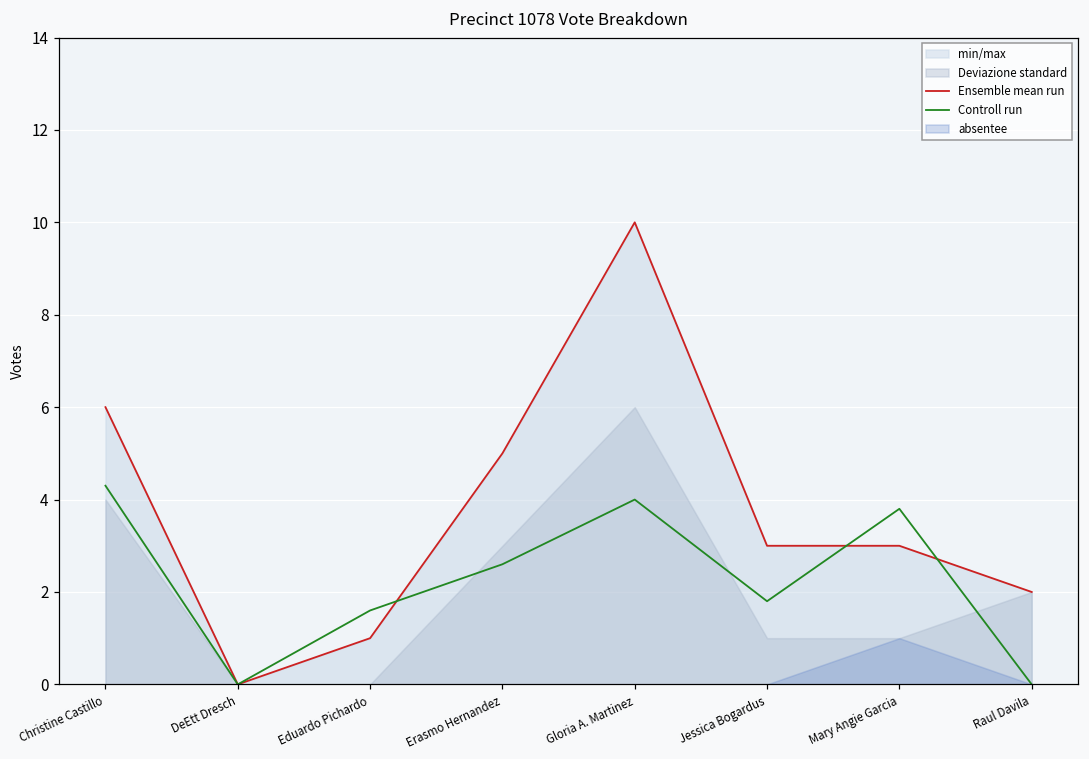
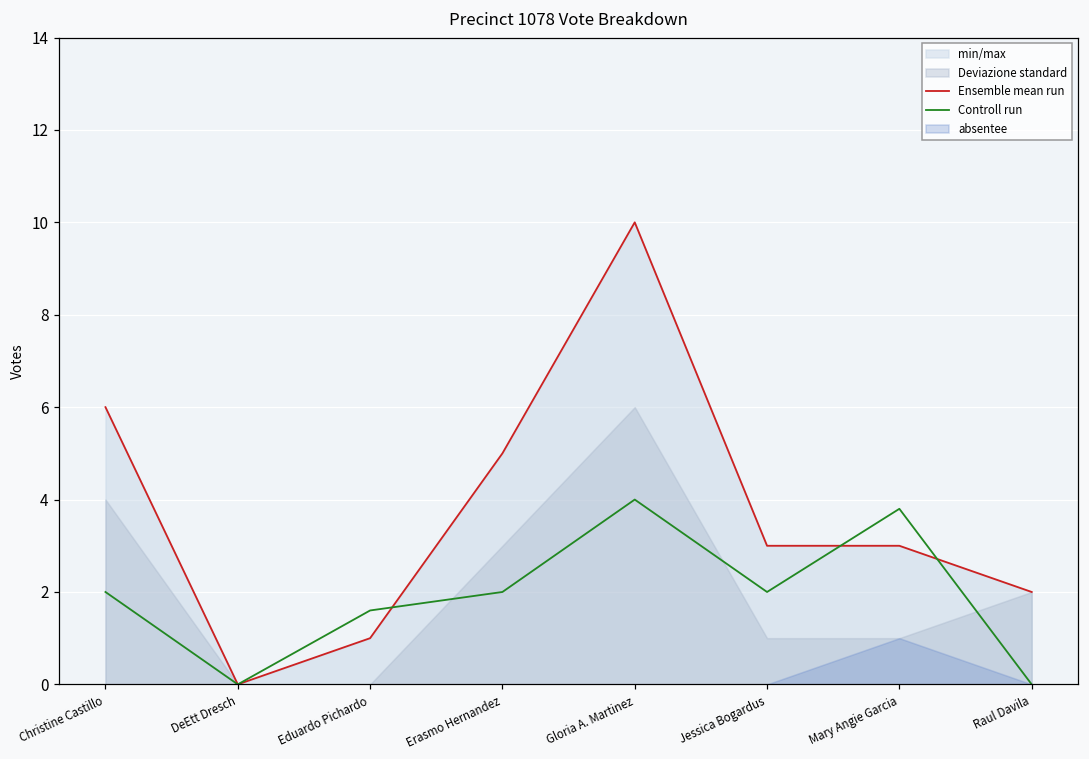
  {
    "Controll run": {
-     "Christine Castillo": 4.3,
+     "Christine Castillo": 2.0,
      "Eduardo Pichardo": 1.6,
-     "Erasmo Hernandez": 2.6,
+     "Erasmo Hernandez": 2.0,
      "Gloria A. Martinez": 4.0,
-     "Jessica Bogardus": 1.8,
+     "Jessica Bogardus": 2.0,
      "Mary Angie Garcia": 3.8
    }
  }
